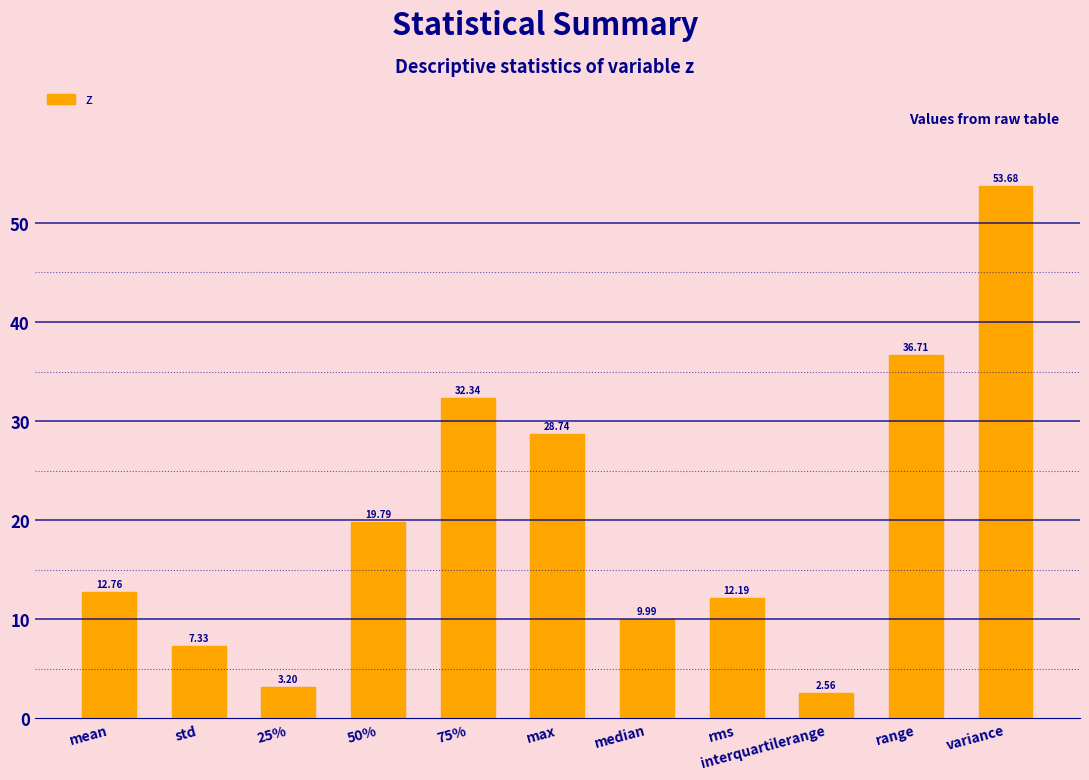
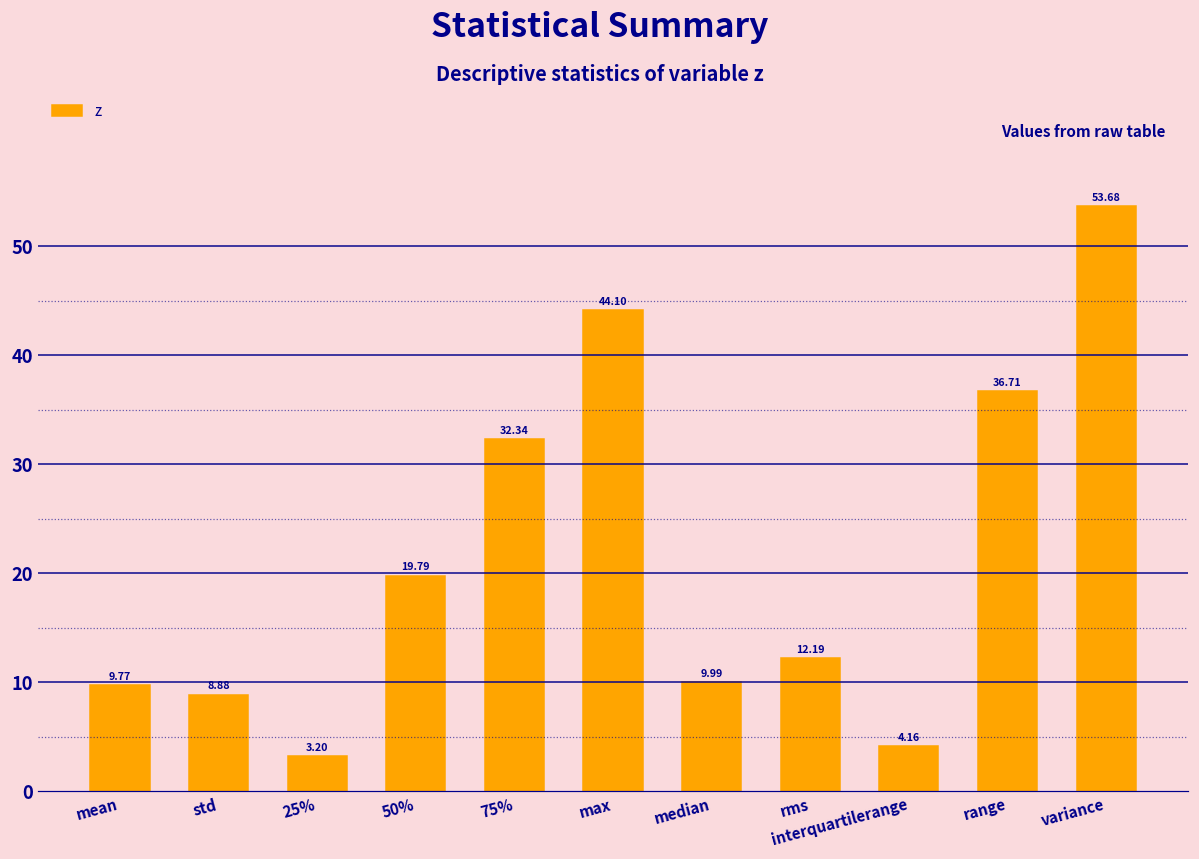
  {
-   "mean": 12.76,
-   "std": 7.33,
+   "mean": 9.77,
+   "std": 8.88,
    "25%": 3.20,
    "50%": 19.79,
    "75%": 32.34,
-   "max": 28.74,
+   "max": 44.10,
    "median": 9.99,
    "rms": 12.19,
-   "interquartilerange": 2.56,
+   "interquartilerange": 4.16,
    "range": 36.71,
    "variance": 53.68
  }
